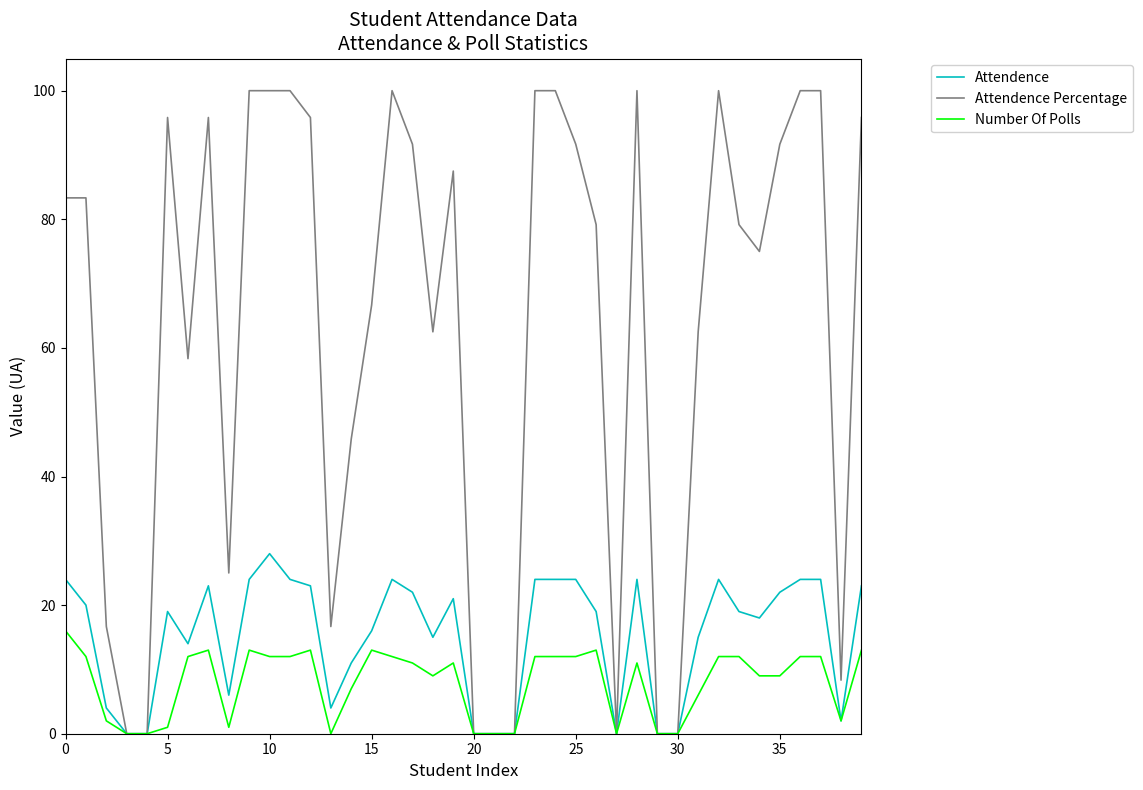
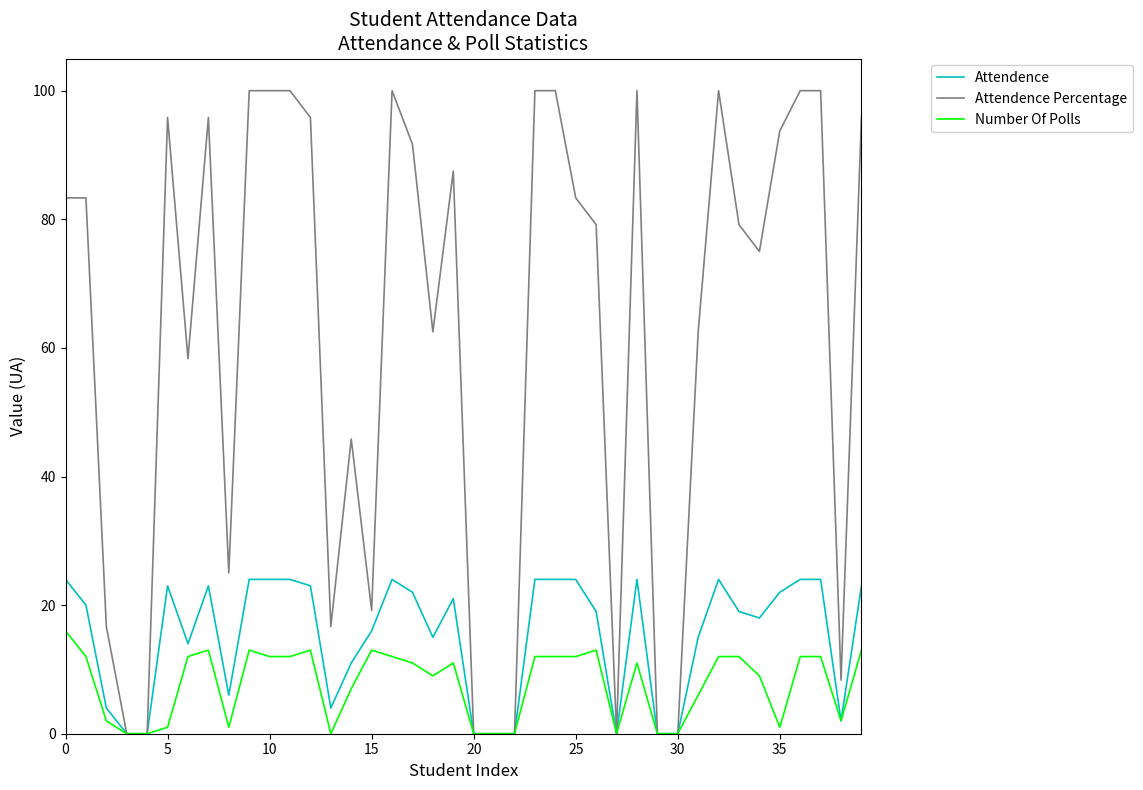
  {
    "Attendence": {
      "0": 24,
-     "5": 19,
-     "10": 28,
+     "5": 23,
+     "10": 24,
      "15": 16,
      "25": 24,
      "35": 22
    },
    "Attendence Percentage": {
      "0": 83,
      "5": 96,
      "10": 100,
-     "15": 67,
-     "25": 92,
-     "35": 92
+     "15": 19,
+     "25": 83,
+     "35": 94
    },
    "Number Of Polls": {
      "0": 16,
      "5": 1,
      "10": 12,
      "15": 13,
      "25": 12,
-     "35": 9
+     "35": 1
    }
  }
